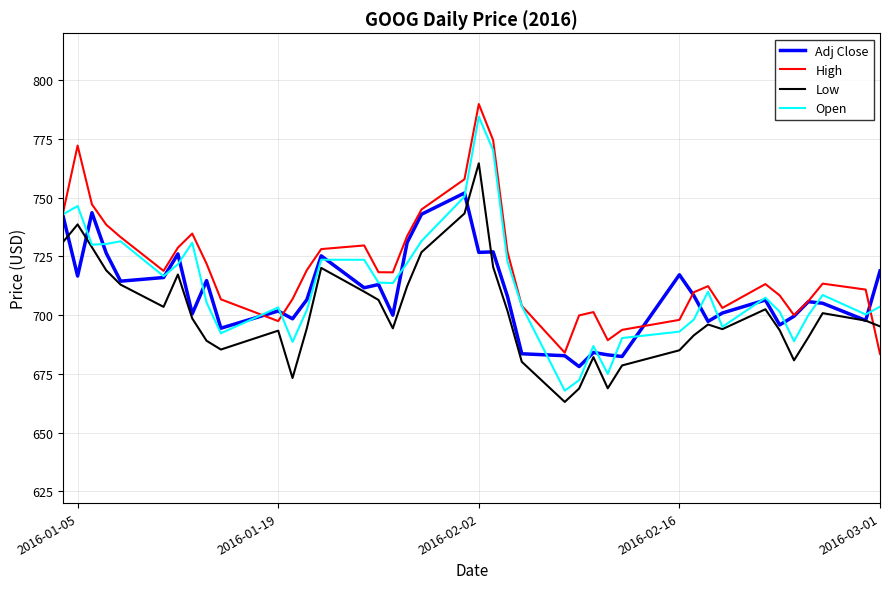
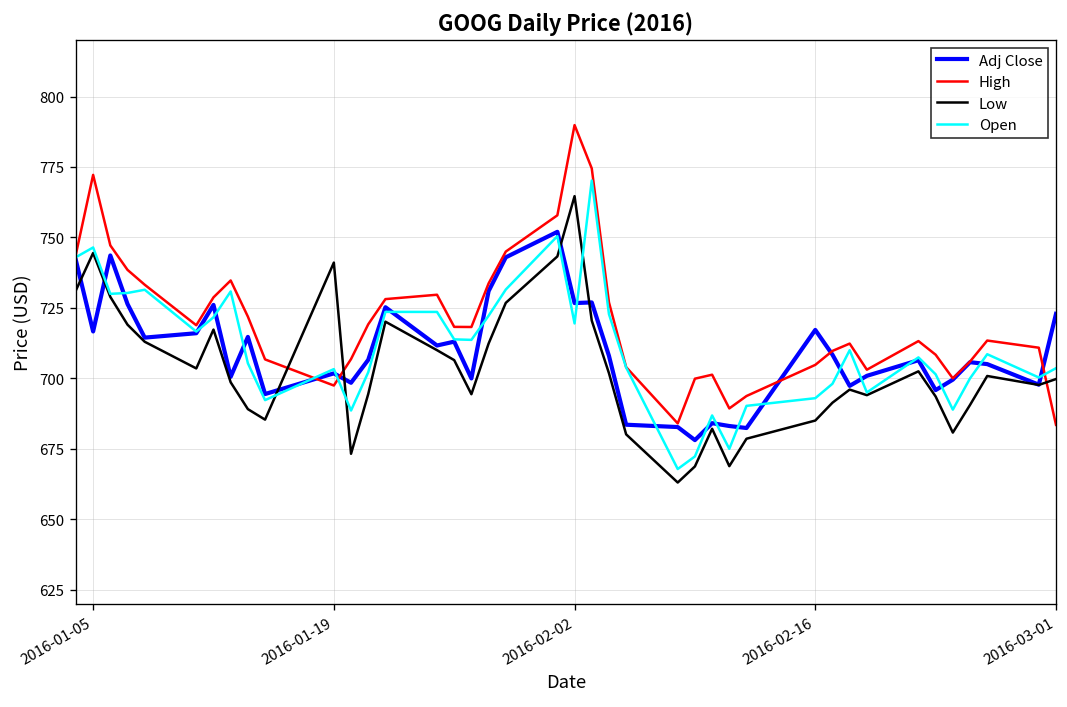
  {
    "Adj Close": {
      "2016-01-05": 717,
      "2016-01-19": 702,
      "2016-02-02": 727,
      "2016-02-16": 717,
-     "2016-03-01": 719
+     "2016-03-01": 723
    },
    "High": {
      "2016-01-05": 772,
      "2016-01-19": 697,
      "2016-02-02": 790,
-     "2016-02-16": 698,
+     "2016-02-16": 705,
      "2016-03-01": 684
    },
    "Low": {
-     "2016-01-05": 739,
-     "2016-01-19": 693,
+     "2016-01-05": 744,
+     "2016-01-19": 741,
      "2016-02-02": 765,
      "2016-02-16": 685,
-     "2016-03-01": 695
+     "2016-03-01": 700
    },
    "Open": {
      "2016-01-05": 746,
      "2016-01-19": 703,
-     "2016-02-02": 785,
+     "2016-02-02": 720,
      "2016-02-16": 693,
      "2016-03-01": 704
    }
  }
